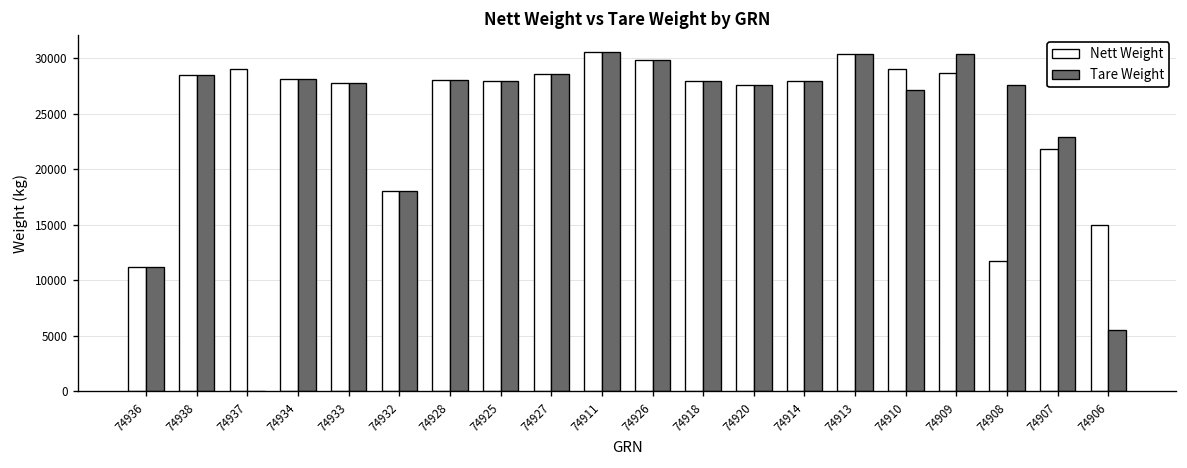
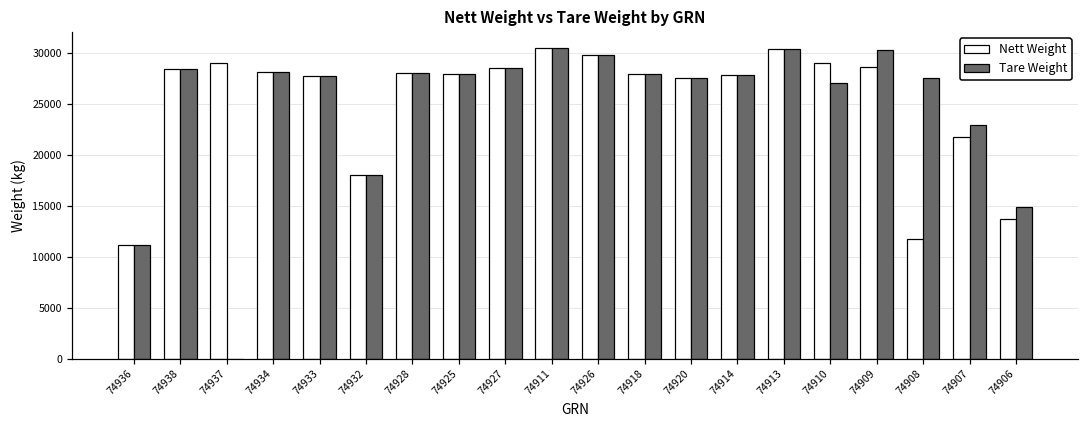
  {
    "Nett Weight": {
      "74936": 11000,
      "74938": 28000,
      "74937": 29000,
      "74934": 28000,
      "74933": 28000,
      "74932": 18000,
      "74928": 28000,
      "74925": 28000,
      "74927": 29000,
      "74911": 31000,
      "74926": 30000,
      "74918": 28000,
      "74920": 28000,
      "74914": 28000,
      "74913": 30000,
      "74910": 29000,
      "74909": 29000,
      "74908": 12000,
      "74907": 22000,
-     "74906": 15000
+     "74906": 14000
    },
    "Tare Weight": {
      "74936": 11000,
      "74938": 28000,
      "74937": 0,
      "74934": 28000,
      "74933": 28000,
      "74932": 18000,
      "74928": 28000,
      "74925": 28000,
      "74927": 29000,
      "74911": 31000,
      "74926": 30000,
      "74918": 28000,
      "74920": 28000,
      "74914": 28000,
      "74913": 30000,
      "74910": 27000,
      "74909": 30000,
      "74908": 28000,
      "74907": 23000,
-     "74906": 6000
+     "74906": 15000
    }
  }
